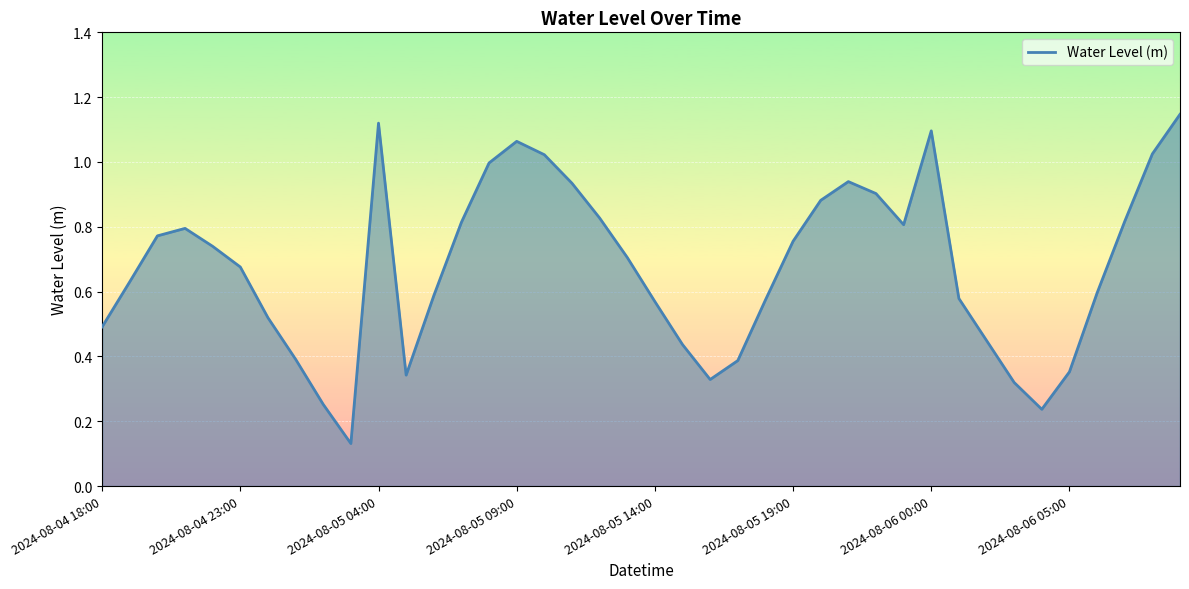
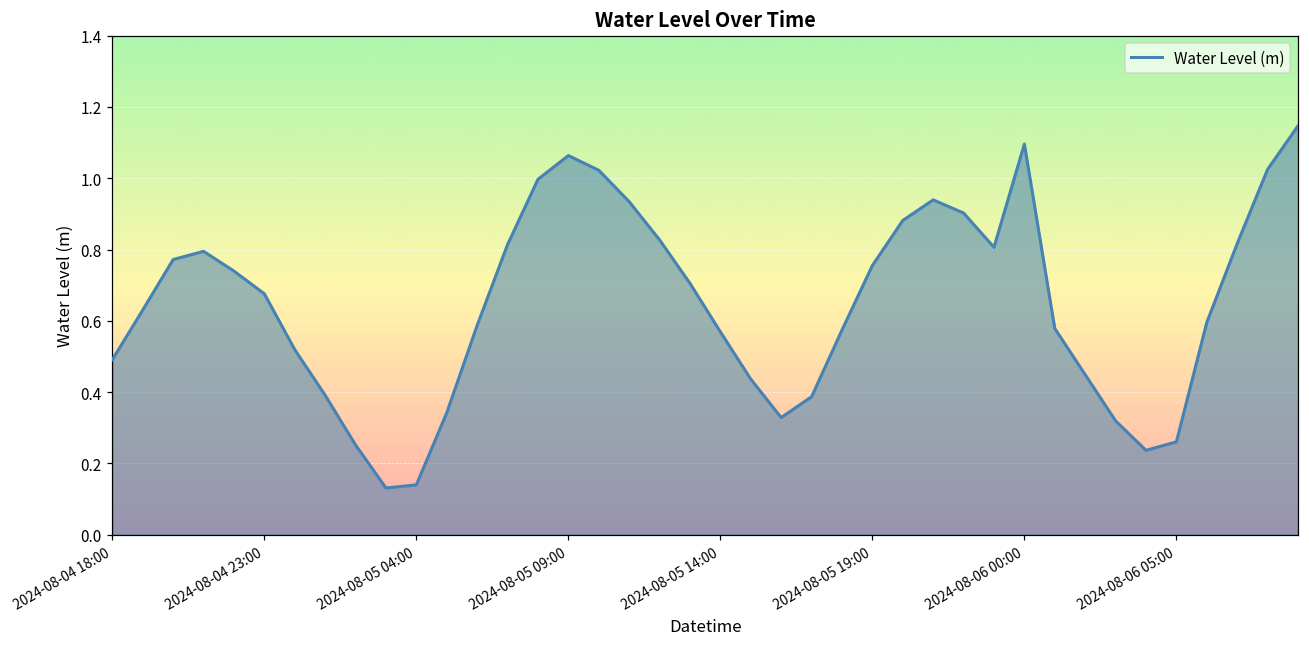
  {
    "2024-08-04 18:00": 0.49,
    "2024-08-04 23:00": 0.68,
-   "2024-08-05 04:00": 1.12,
+   "2024-08-05 04:00": 0.14,
    "2024-08-05 09:00": 1.06,
    "2024-08-05 14:00": 0.57,
    "2024-08-05 19:00": 0.76,
    "2024-08-06 00:00": 1.10,
-   "2024-08-06 05:00": 0.35
+   "2024-08-06 05:00": 0.26
  }
